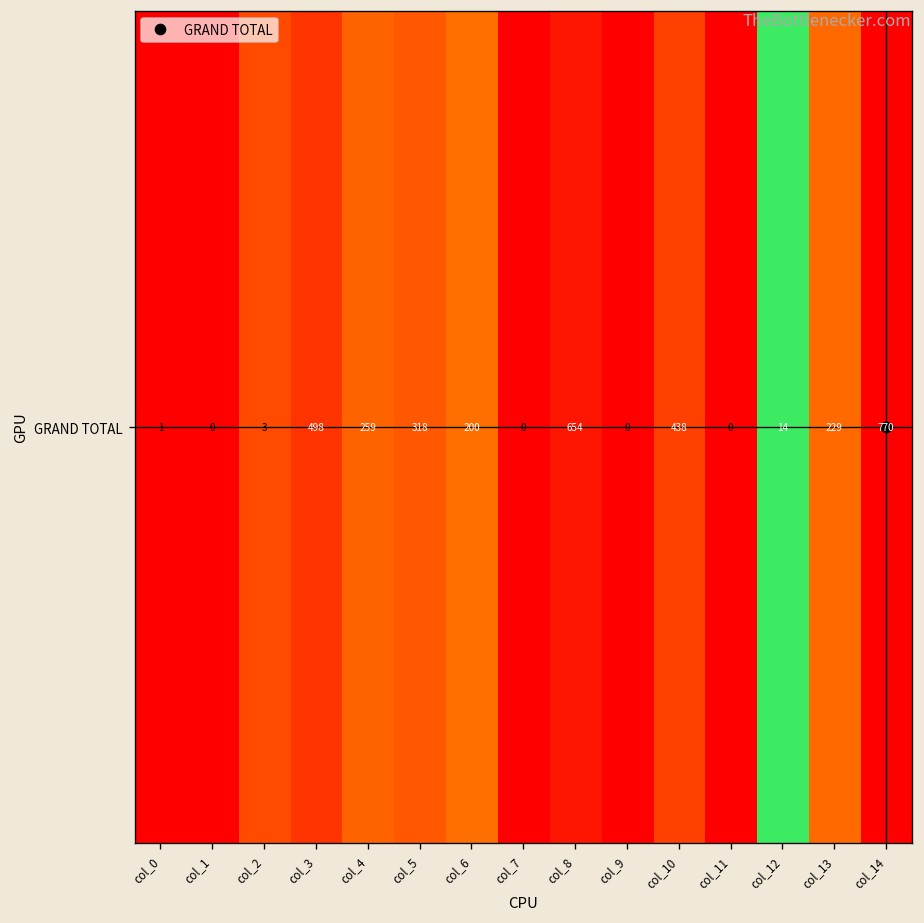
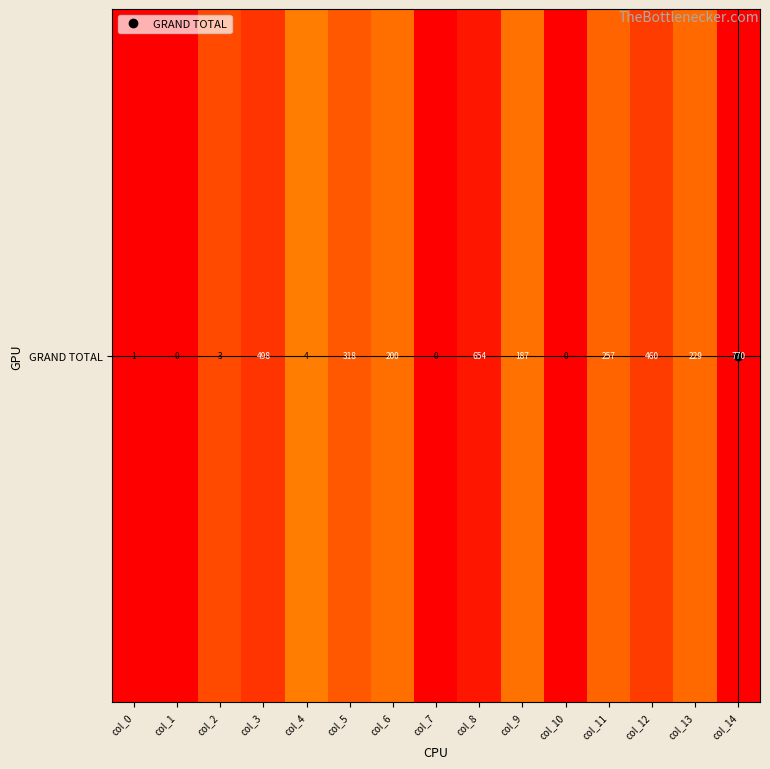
  {
    "GRAND TOTAL": {
      "col_0": 1,
      "col_1": 0,
      "col_2": 3,
      "col_3": 498,
-     "col_4": 259,
+     "col_4": 4,
      "col_5": 318,
      "col_6": 200,
      "col_7": 0,
      "col_8": 654,
-     "col_9": 0,
-     "col_10": 438,
-     "col_11": 0,
-     "col_12": 14,
+     "col_9": 187,
+     "col_10": 0,
+     "col_11": 257,
+     "col_12": 460,
      "col_13": 229
    }
  }
